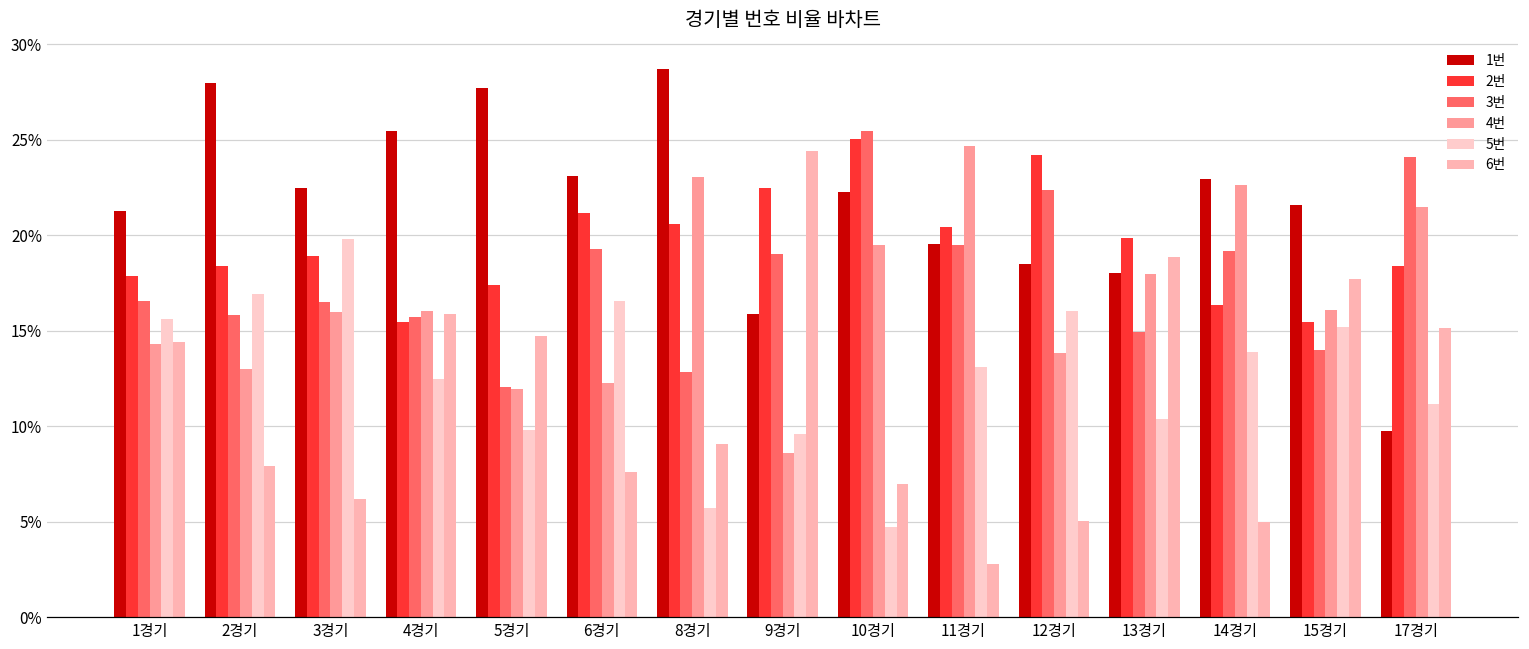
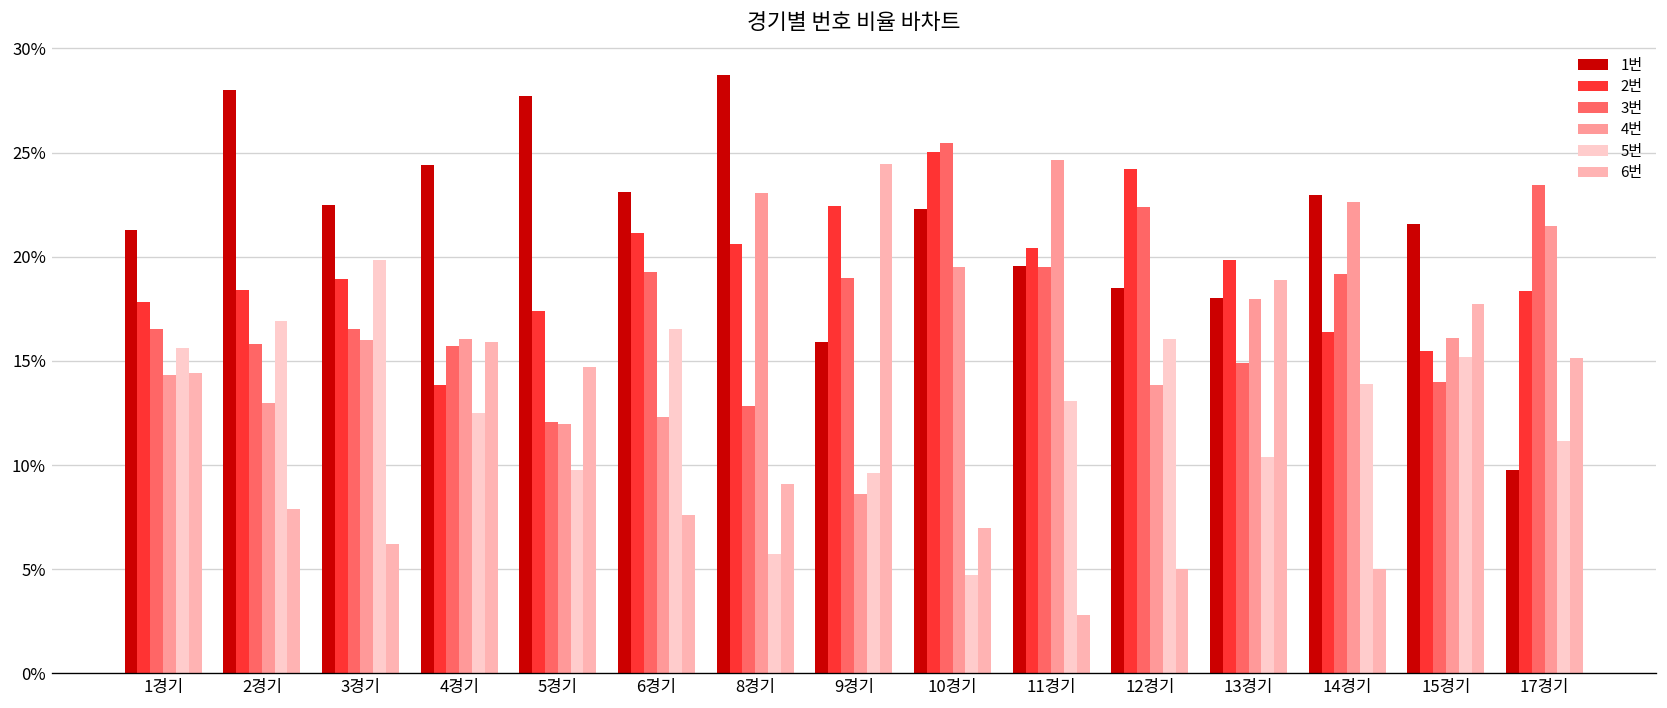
  {
    "1번": {
      "1경기": "21.3%",
      "2경기": "28.0%",
      "3경기": "22.5%",
-     "4경기": "25.5%",
+     "4경기": "24.4%",
      "5경기": "27.7%",
      "6경기": "23.1%",
      "8경기": "28.7%",
      "9경기": "15.9%",
      "10경기": "22.3%",
      "11경기": "19.6%",
      "12경기": "18.5%",
      "13경기": "18.0%",
      "14경기": "22.9%",
      "15경기": "21.6%",
      "17경기": "9.8%"
    },
    "2번": {
      "1경기": "17.8%",
      "2경기": "18.4%",
      "3경기": "18.9%",
-     "4경기": "15.5%",
+     "4경기": "13.9%",
      "5경기": "17.4%",
      "6경기": "21.1%",
      "8경기": "20.6%",
      "9경기": "22.5%",
      "10경기": "25.0%",
      "11경기": "20.4%",
      "12경기": "24.2%",
      "13경기": "19.8%",
      "14경기": "16.4%",
      "15경기": "15.5%",
      "17경기": "18.4%"
    },
    "3번": {
      "1경기": "16.5%",
      "2경기": "15.8%",
      "3경기": "16.5%",
      "4경기": "15.7%",
      "5경기": "12.1%",
      "6경기": "19.3%",
      "8경기": "12.8%",
      "9경기": "19.0%",
      "10경기": "25.4%",
      "11경기": "19.5%",
      "12경기": "22.4%",
      "13경기": "14.9%",
      "14경기": "19.2%",
      "15경기": "14.0%",
-     "17경기": "24.1%"
+     "17경기": "23.4%"
    }
  }
